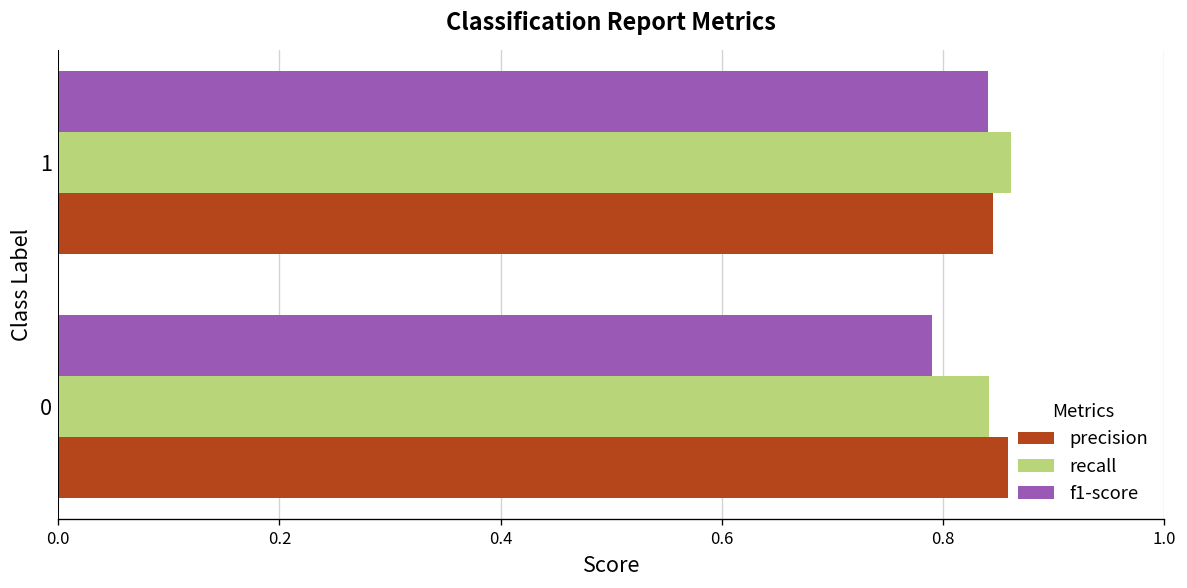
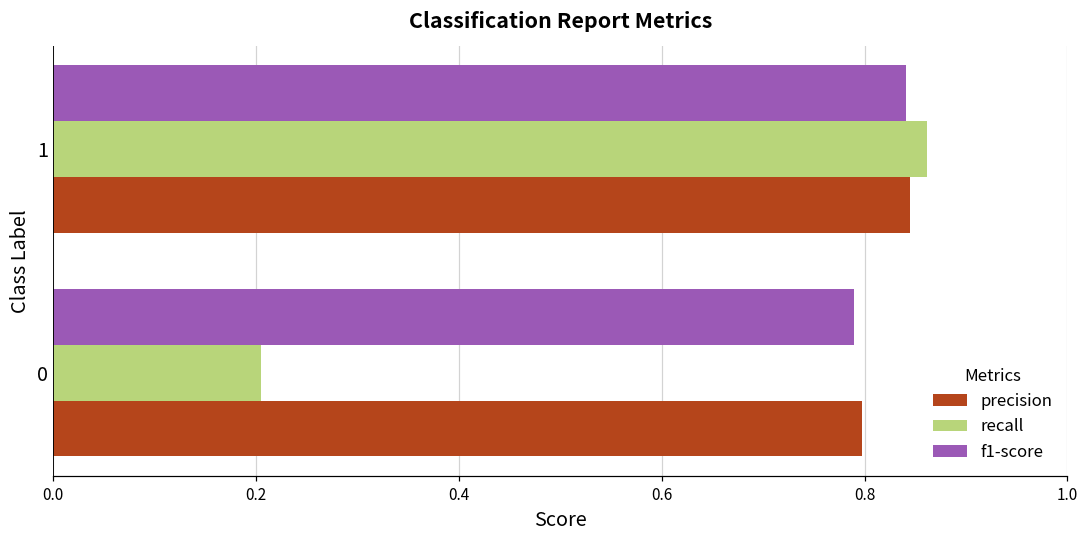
  {
    "precision": {
      "1": 0.84,
-     "0": 0.86
+     "0": 0.80
    },
    "recall": {
      "1": 0.86,
-     "0": 0.84
+     "0": 0.21
    },
    "f1-score": {
      "1": 0.84,
      "0": 0.79
    }
  }
